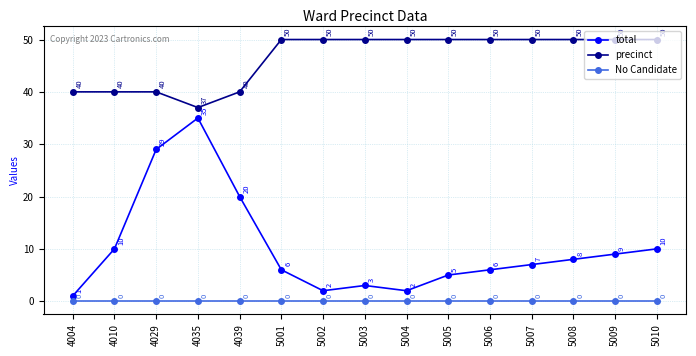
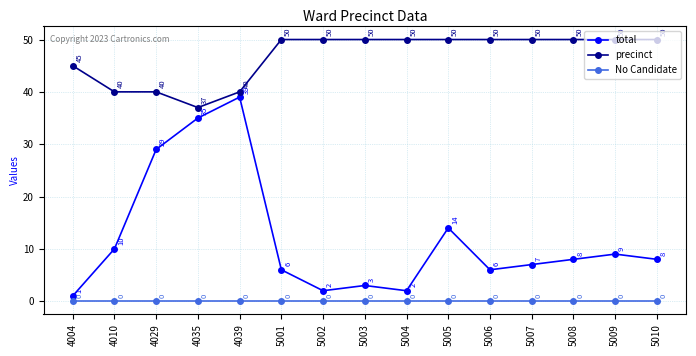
  {
    "total": {
      "4004": 1,
      "4010": 10,
      "4029": 29,
      "4035": 35,
-     "4039": 20,
+     "4039": 39,
      "5001": 6,
      "5002": 2,
      "5003": 3,
      "5004": 2,
-     "5005": 5,
+     "5005": 14,
      "5006": 6,
      "5007": 7,
      "5008": 8,
      "5009": 9,
-     "5010": 10
+     "5010": 8
    },
    "precinct": {
-     "4004": 40,
+     "4004": 45,
      "4010": 40,
      "4029": 40,
      "4035": 37,
      "4039": 40,
      "5001": 50,
      "5002": 50,
      "5003": 50,
      "5004": 50,
      "5005": 50,
      "5006": 50,
      "5007": 50,
      "5008": 50
    },
    "No Candidate": {
      "4004": 0,
      "4010": 0,
      "4029": 0,
      "4035": 0,
      "4039": 0,
      "5001": 0,
      "5002": 0,
      "5003": 0,
      "5004": 0,
      "5005": 0,
      "5006": 0,
      "5007": 0,
      "5008": 0,
      "5009": 0,
      "5010": 0
    }
  }
